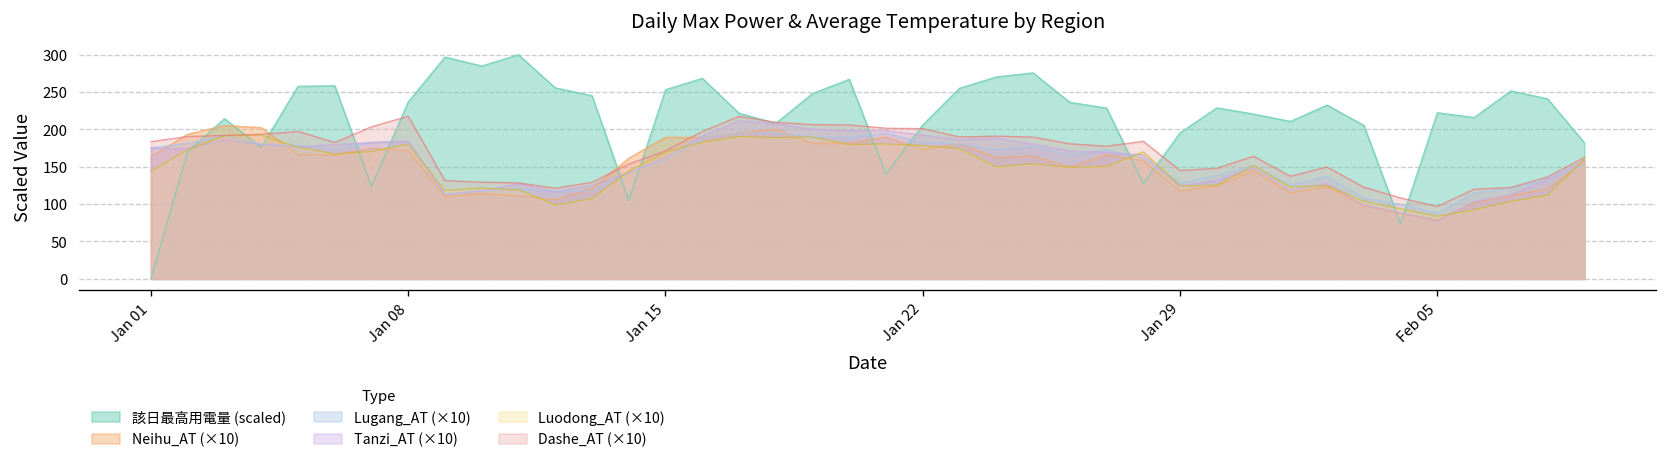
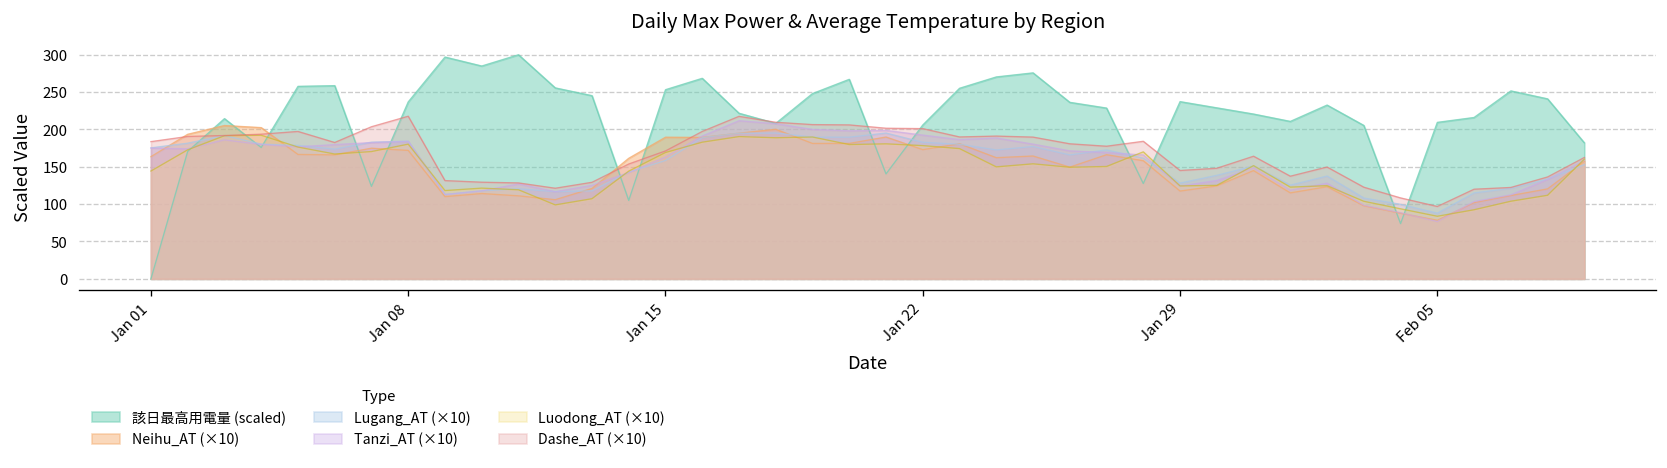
  {
    "該日最高用電量 (scaled)": {
      "Jan 01": 0,
      "Jan 08": 240,
      "Jan 15": 250,
      "Jan 22": 210,
-     "Jan 29": 200,
-     "Feb 05": 220
+     "Jan 29": 240,
+     "Feb 05": 210
    }
  }
